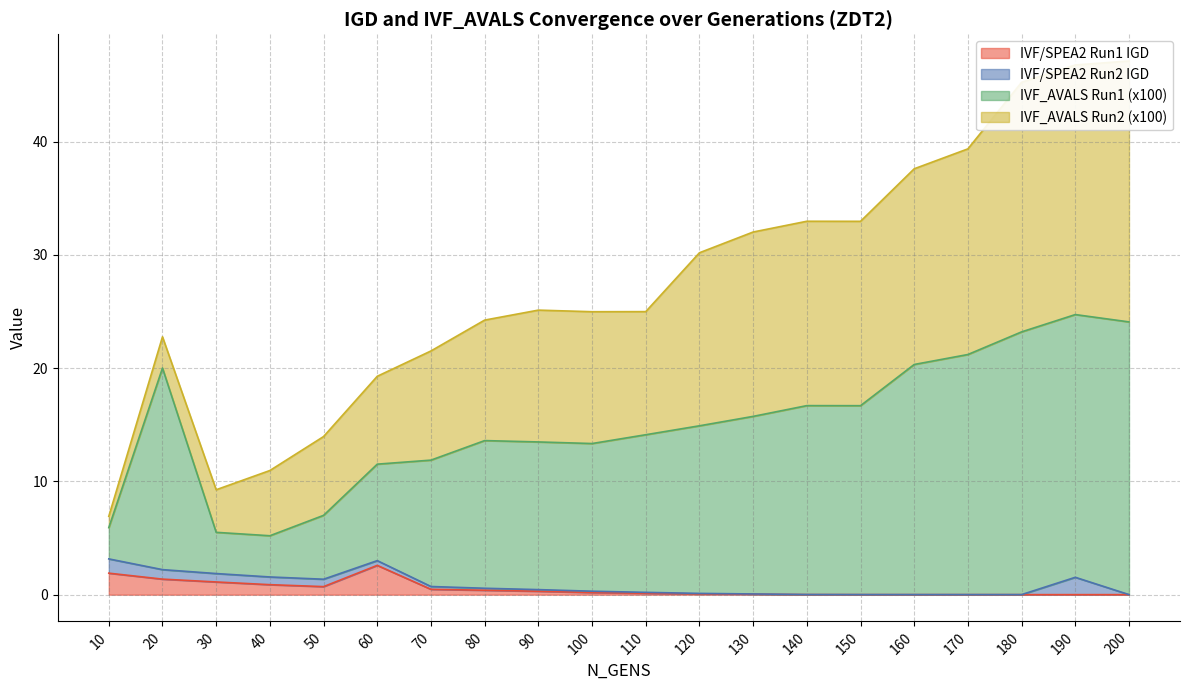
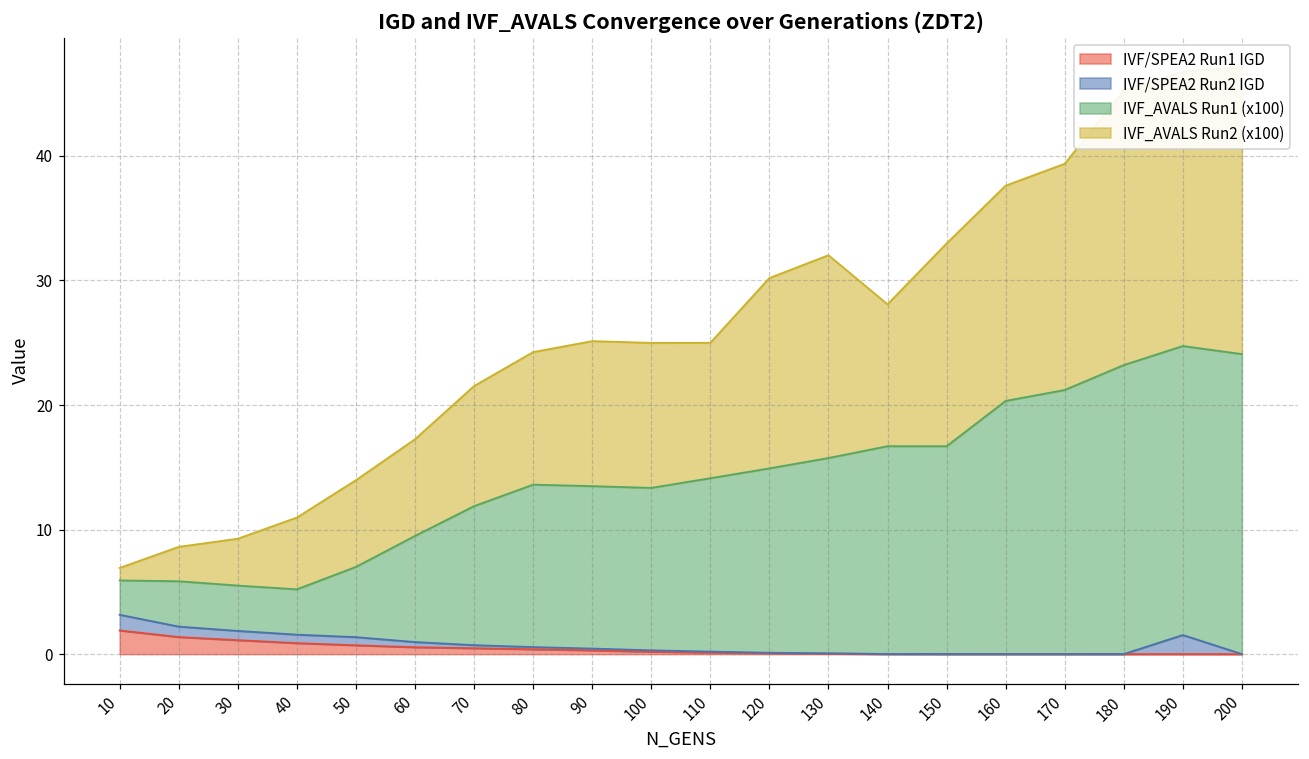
  {
    "IVF/SPEA2 Run1 IGD": {
      "10": 1.9,
      "20": 1.4,
      "30": 1.1,
      "40": 0.9,
      "50": 0.7,
-     "60": 2.6,
+     "60": 0.6,
      "70": 0.5,
      "190": 0.0
    },
    "IVF/SPEA2 Run2 IGD": {
      "10": 1.3,
      "20": 0.8,
      "30": 0.7,
      "40": 0.7,
      "50": 0.7,
      "60": 0.4,
      "70": 0.2,
      "190": 1.5
    },
    "IVF_AVALS Run1 (x100)": {
      "10": 2.8,
-     "20": 17.8,
+     "20": 3.6,
      "30": 3.6,
      "40": 3.6,
      "50": 5.6,
      "60": 8.5,
      "70": 11.2,
      "80": 13.0,
      "90": 13.0,
      "100": 13.0,
      "110": 13.9,
      "120": 14.8,
      "130": 15.7,
      "140": 16.7,
      "150": 16.7,
      "160": 20.3,
      "170": 21.2,
      "180": 23.2,
      "190": 23.2,
      "200": 24.1
    },
    "IVF_AVALS Run2 (x100)": {
      "10": 1.0,
      "20": 2.8,
      "30": 3.8,
      "40": 5.8,
      "50": 7.0,
      "60": 7.8,
      "70": 9.6,
      "80": 10.6,
      "90": 11.6,
      "100": 11.6,
      "110": 10.9,
      "120": 15.3,
      "130": 16.3,
-     "140": 16.3,
+     "140": 11.4,
      "150": 16.3,
      "160": 17.3,
      "170": 18.2
    }
  }
